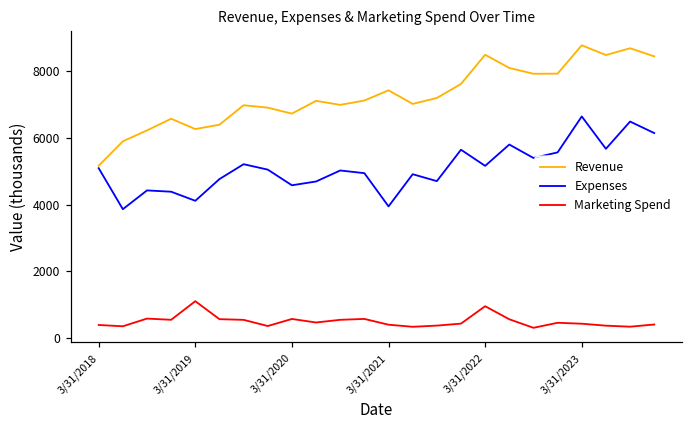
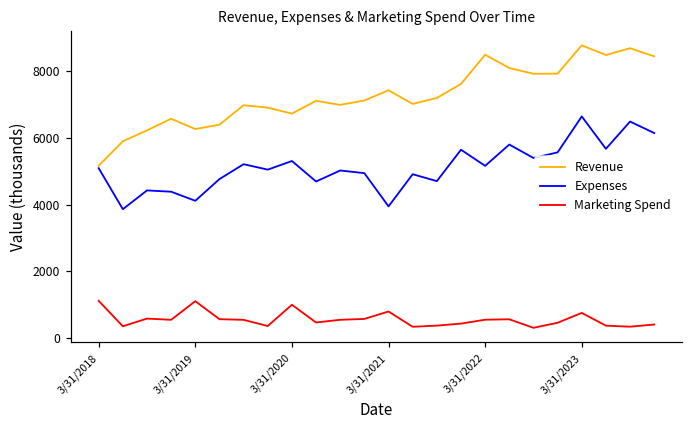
  {
    "Revenue": {
      "3/31/2019": 6300,
      "3/31/2020": 6700,
      "3/31/2021": 7400,
      "3/31/2022": 8500,
      "3/31/2023": 8800
    },
    "Expenses": {
      "3/31/2019": 4100,
-     "3/31/2020": 4600,
+     "3/31/2020": 5300,
      "3/31/2021": 3900,
      "3/31/2022": 5200,
      "3/31/2023": 6600
    },
    "Marketing Spend": {
-     "3/31/2018": 400,
+     "3/31/2018": 1100,
      "3/31/2019": 1100,
-     "3/31/2020": 600,
-     "3/31/2021": 400,
-     "3/31/2022": 1000,
-     "3/31/2023": 400
+     "3/31/2020": 1000,
+     "3/31/2021": 800,
+     "3/31/2022": 500,
+     "3/31/2023": 700
    }
  }
